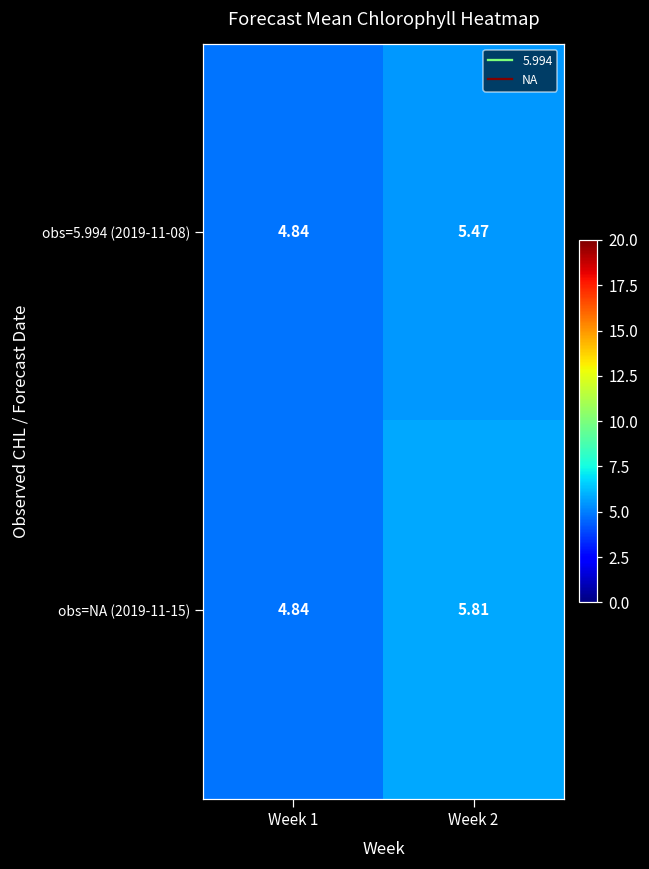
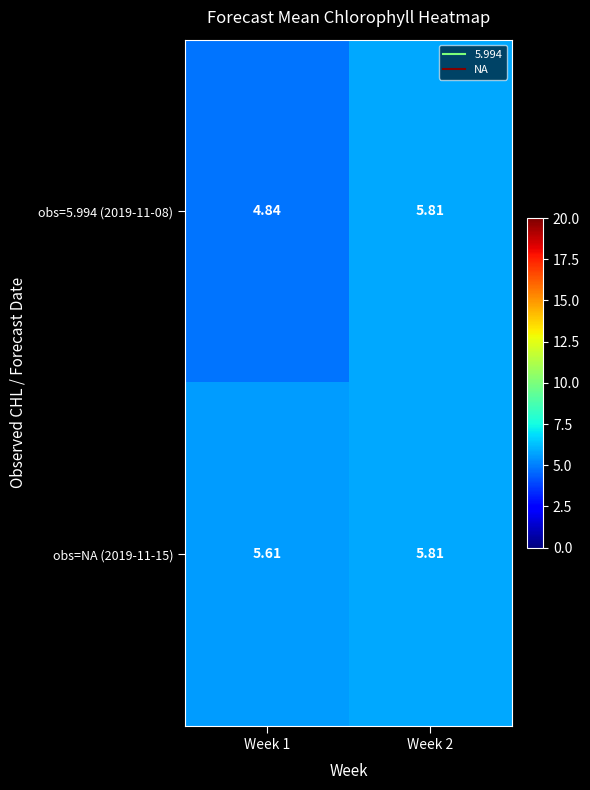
  {
    "obs=5.994 (2019-11-08)": {
      "Week 1": 4.84,
-     "Week 2": 5.47
+     "Week 2": 5.81
    },
    "obs=NA (2019-11-15)": {
-     "Week 1": 4.84,
+     "Week 1": 5.61,
      "Week 2": 5.81
    }
  }
